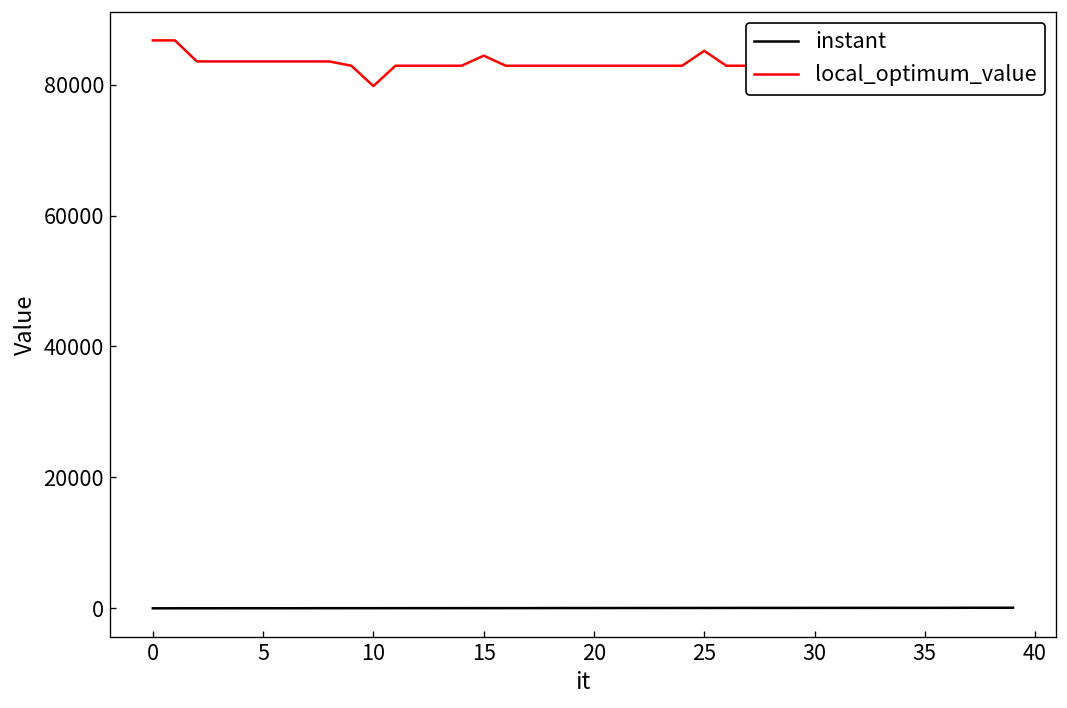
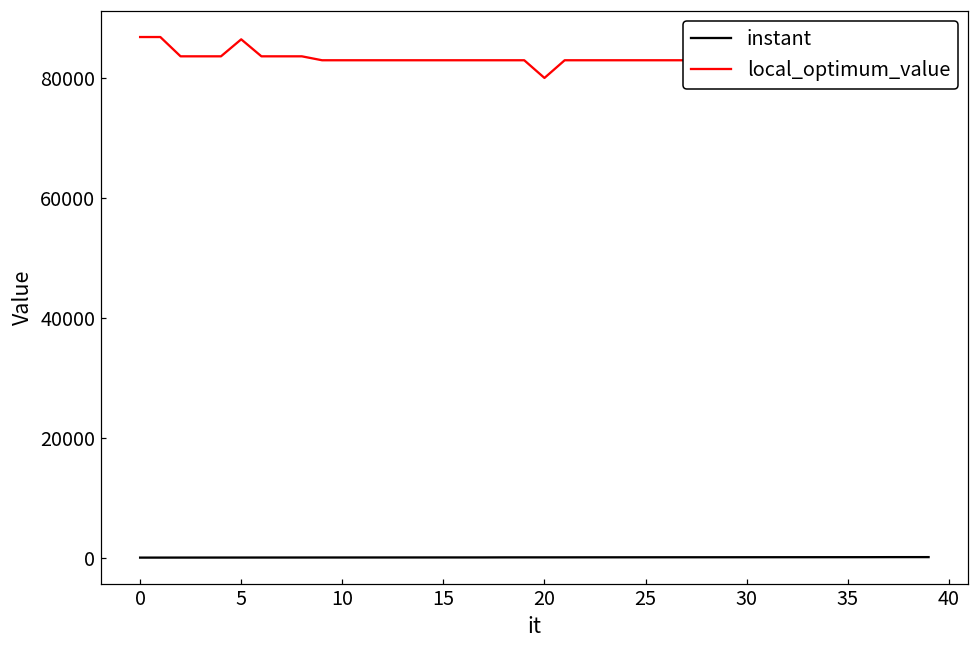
  {
    "instant": {
      "0": 0,
      "5": 0,
      "10": 0,
      "15": 0,
      "20": 0,
      "25": 0,
      "30": 0,
      "35": 0
    },
    "local_optimum_value": {
      "0": 87000,
-     "5": 84000,
-     "10": 80000,
-     "15": 84000,
-     "20": 83000,
-     "25": 85000
+     "5": 86000,
+     "10": 83000,
+     "15": 83000,
+     "20": 80000,
+     "25": 83000
    }
  }
